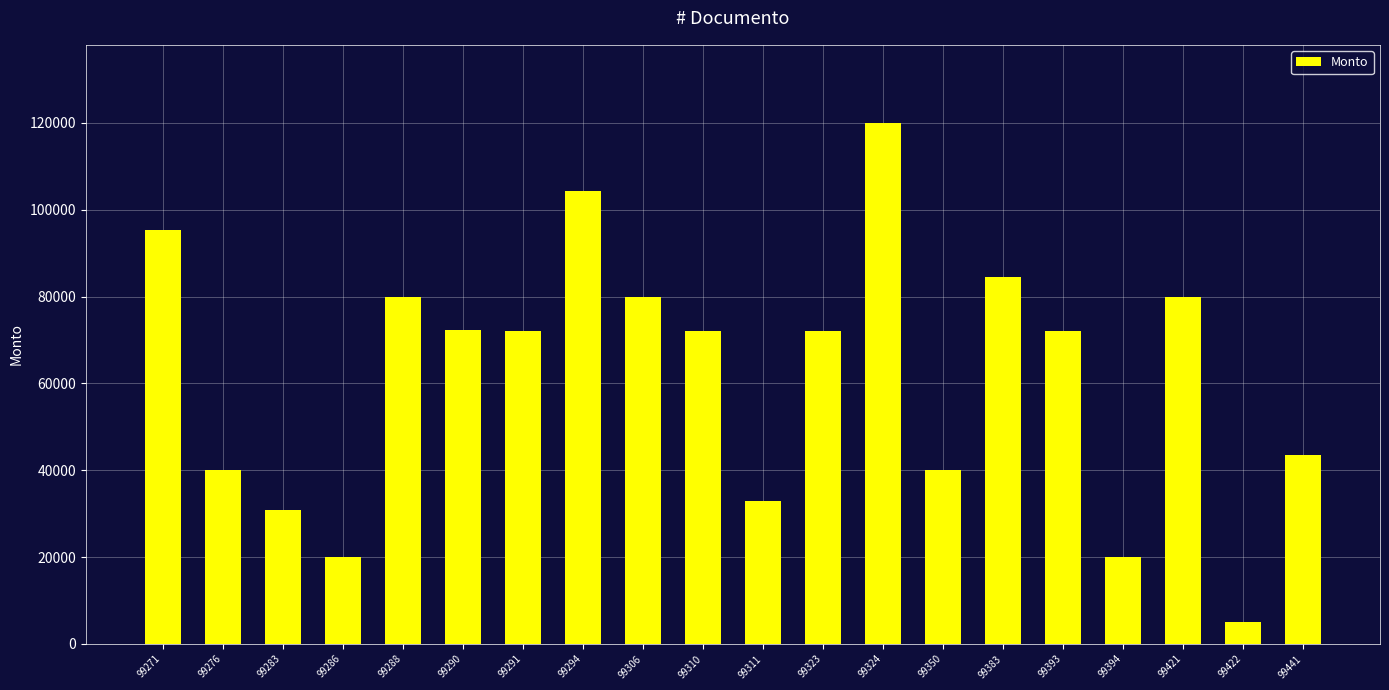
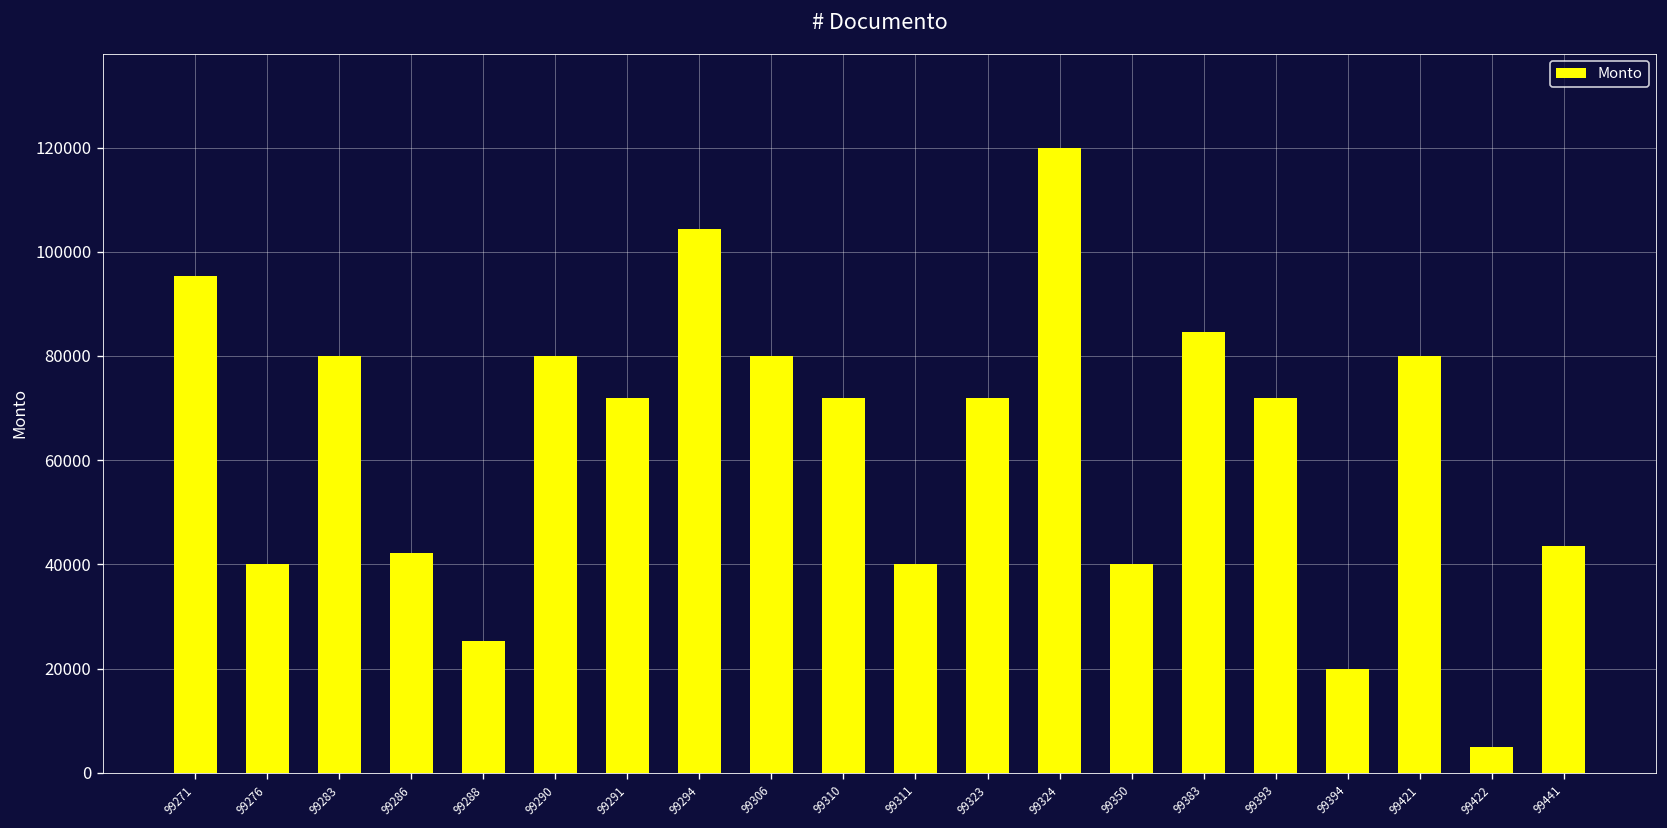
  {
    "99271": 95000,
    "99276": 40000,
-   "99283": 31000,
-   "99286": 20000,
-   "99288": 80000,
-   "99290": 72000,
+   "99283": 80000,
+   "99286": 42000,
+   "99288": 25000,
+   "99290": 80000,
    "99291": 72000,
    "99294": 104000,
    "99306": 80000,
    "99310": 72000,
-   "99311": 33000,
+   "99311": 40000,
    "99323": 72000,
    "99324": 120000,
    "99350": 40000,
    "99383": 85000,
    "99393": 72000,
    "99394": 20000,
    "99421": 80000,
    "99422": 5000,
    "99441": 43000
  }
